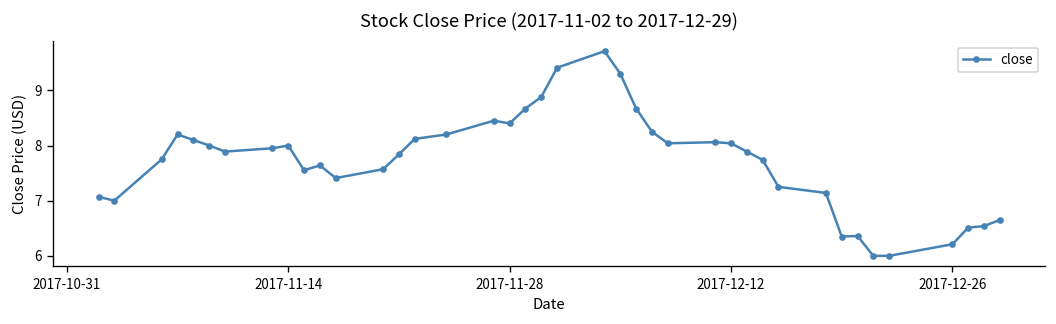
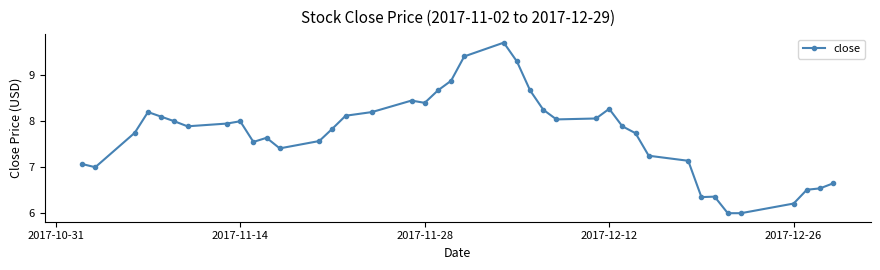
  {
    "2017-11-14": 8.0,
    "2017-11-28": 8.4,
-   "2017-12-12": 8.0,
+   "2017-12-12": 8.3,
    "2017-12-26": 6.2
  }
